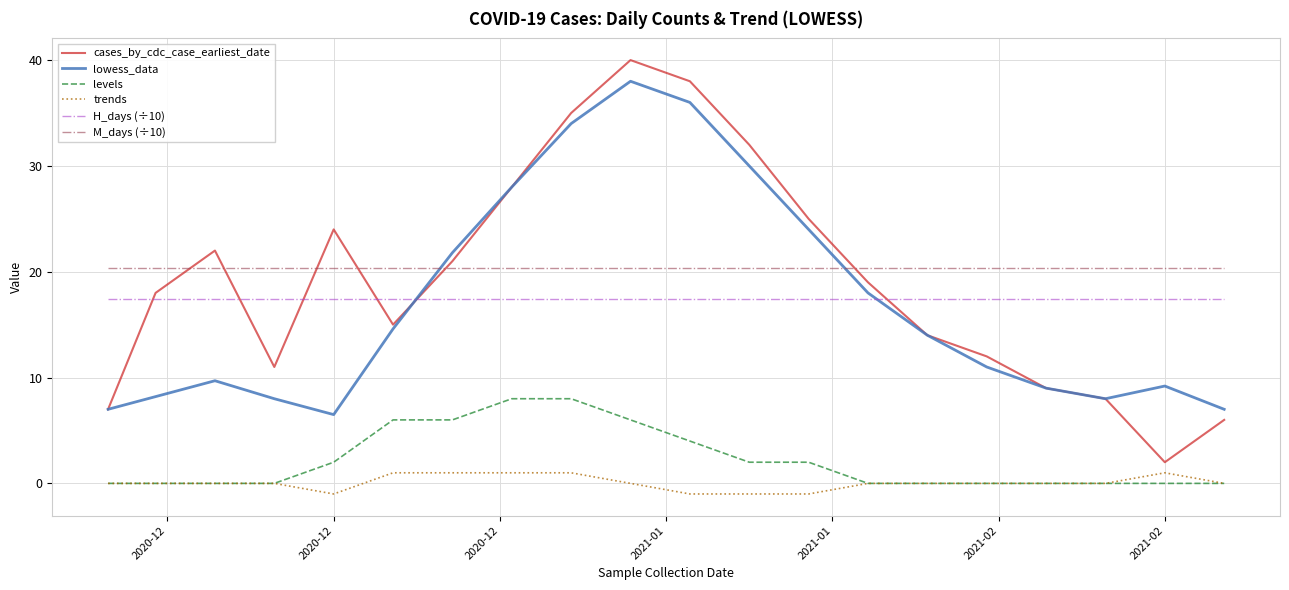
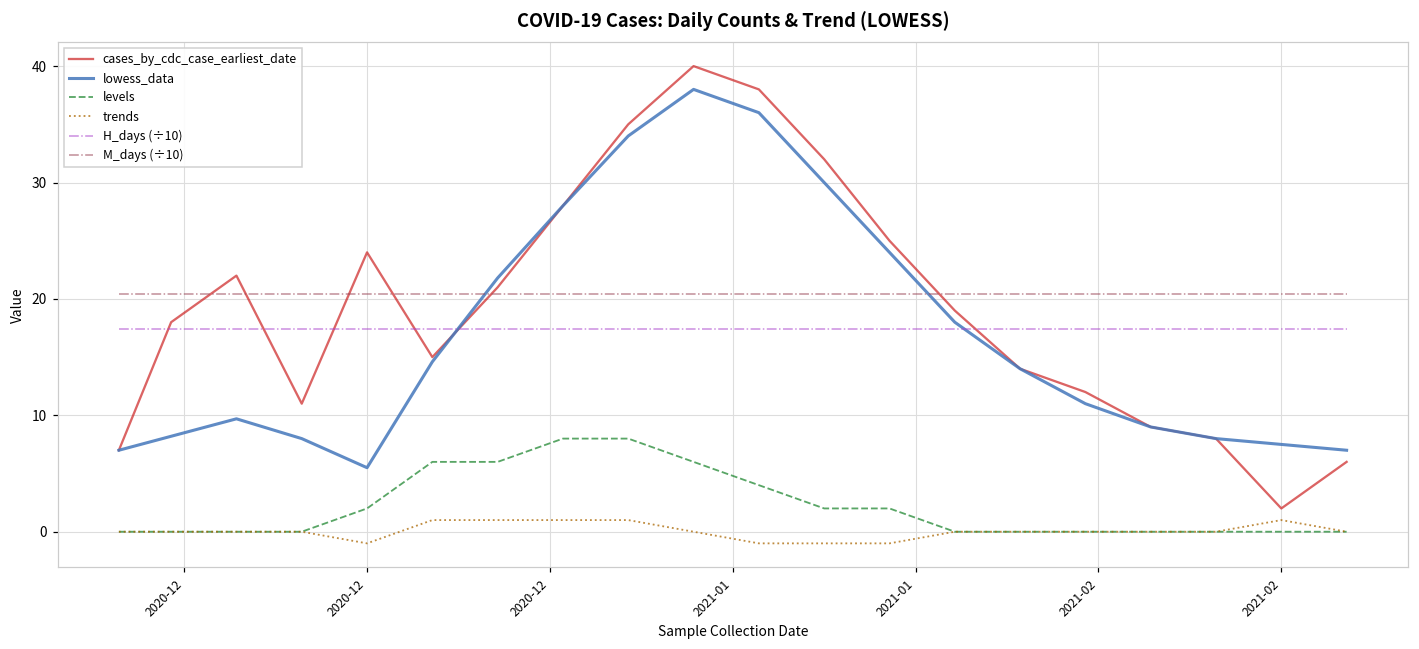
  {
    "cases_by_cdc_case_earliest_date": {
      "2020-12": 24.0,
      "2021-02": 2.0
    },
    "lowess_data": {
-     "2020-12": 6.5,
-     "2021-02": 9.2
+     "2020-12": 5.5,
+     "2021-02": 7.5
    },
    "levels": {
      "2020-12": 2.0,
      "2021-02": 0.0
    },
    "trends": {
      "2020-12": -1.0,
      "2021-02": 1.0
    },
    "H_days (÷10)": {
      "2020-12": 17.4,
      "2021-02": 17.4
    },
    "M_days (÷10)": {
      "2020-12": 20.4,
      "2021-02": 20.4
    }
  }
